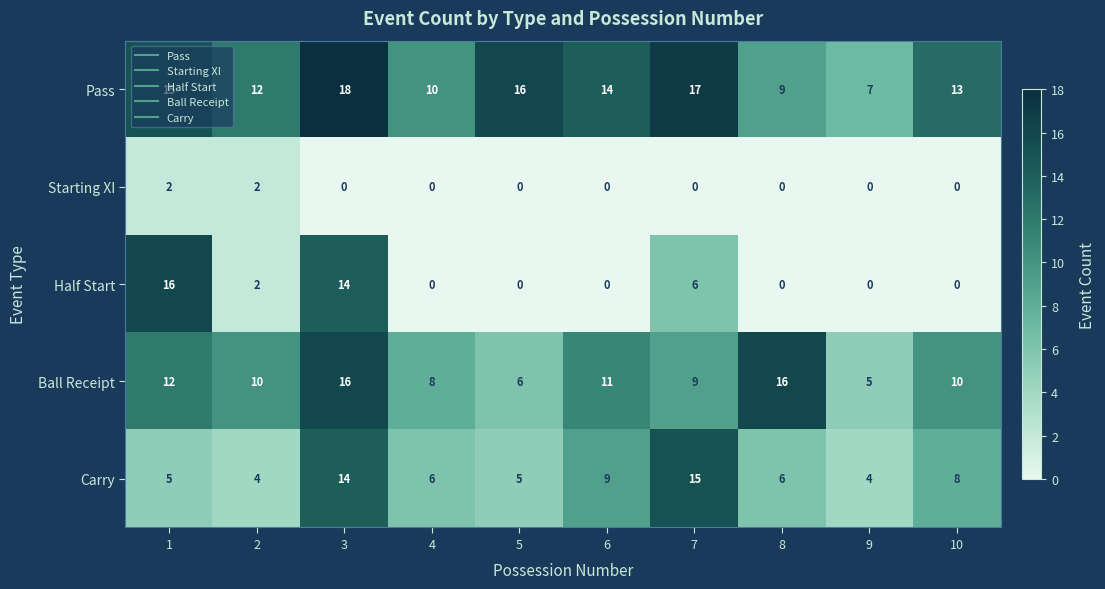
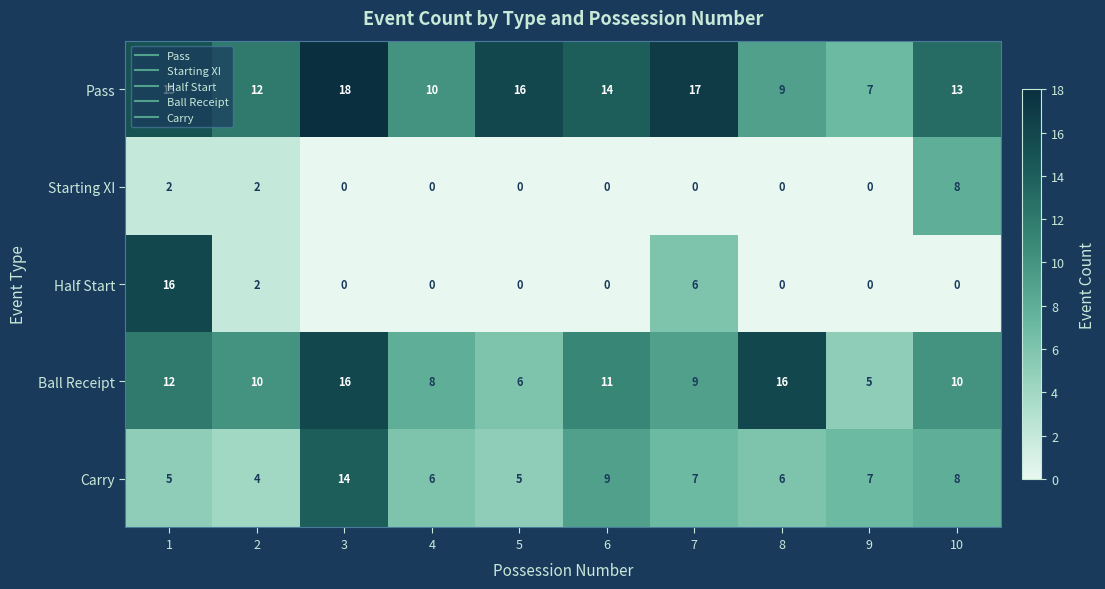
  {
    "Pass": {
      "2": 12,
      "3": 18,
      "4": 10,
      "5": 16,
      "6": 14,
      "7": 17,
      "8": 9,
      "9": 7,
      "10": 13
    },
    "Starting XI": {
      "1": 2,
      "2": 2,
      "3": 0,
      "4": 0,
      "5": 0,
      "6": 0,
      "7": 0,
      "8": 0,
      "9": 0,
-     "10": 0
+     "10": 8
    },
    "Half Start": {
      "1": 16,
      "2": 2,
-     "3": 14,
+     "3": 0,
      "4": 0,
      "5": 0,
      "6": 0,
      "7": 6,
      "8": 0,
      "9": 0,
      "10": 0
    },
    "Ball Receipt": {
      "1": 12,
      "2": 10,
      "3": 16,
      "4": 8,
      "5": 6,
      "6": 11,
      "7": 9,
      "8": 16,
      "9": 5,
      "10": 10
    },
    "Carry": {
      "1": 5,
      "2": 4,
      "3": 14,
      "4": 6,
      "5": 5,
      "6": 9,
-     "7": 15,
+     "7": 7,
      "8": 6,
-     "9": 4,
+     "9": 7,
      "10": 8
    }
  }
